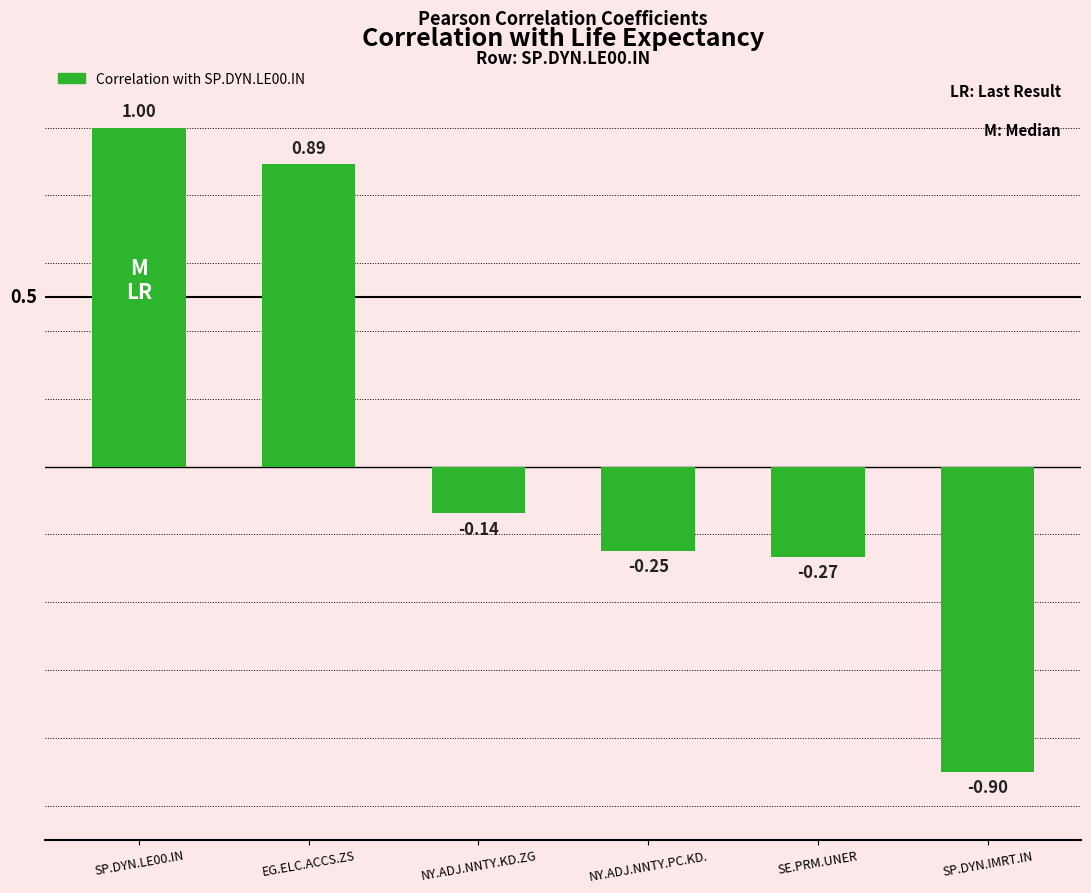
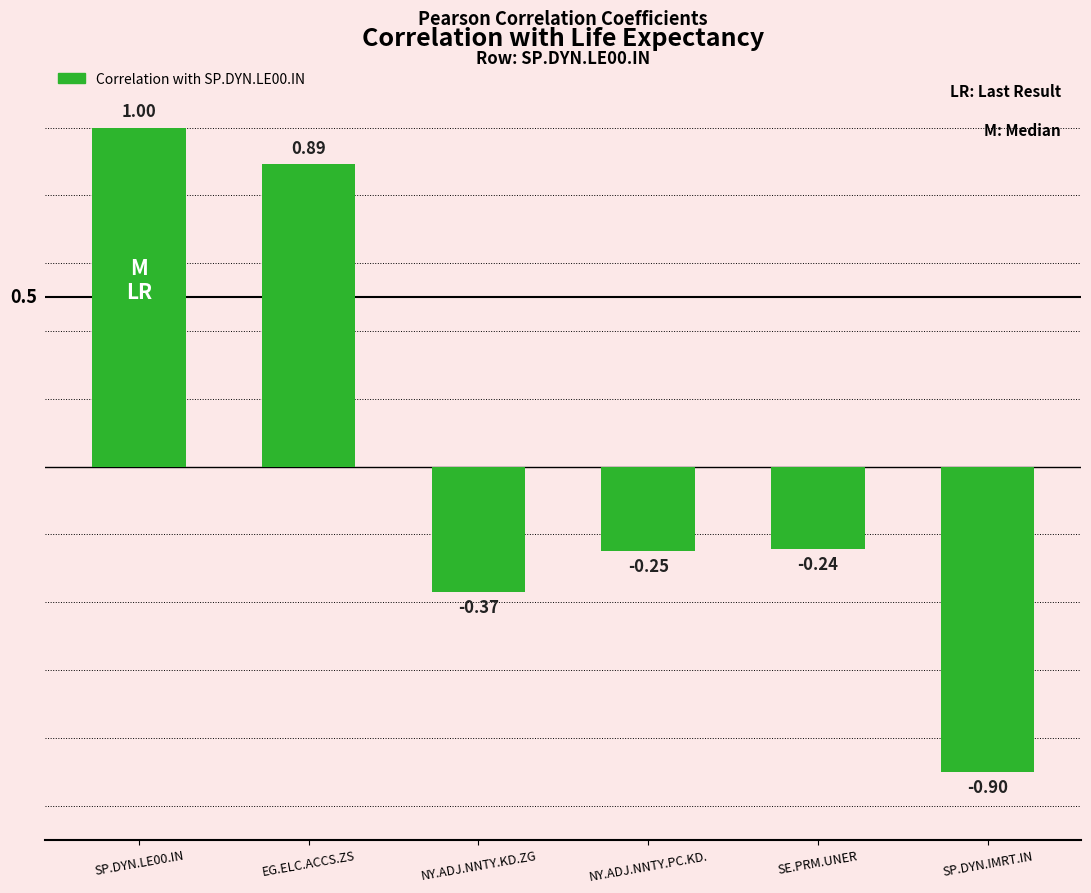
  {
    "SP.DYN.LE00.IN": 1.00,
    "EG.ELC.ACCS.ZS": 0.89,
-   "NY.ADJ.NNTY.KD.ZG": -0.14,
+   "NY.ADJ.NNTY.KD.ZG": -0.37,
    "NY.ADJ.NNTY.PC.KD.": -0.25,
-   "SE.PRM.UNER": -0.27,
+   "SE.PRM.UNER": -0.24,
    "SP.DYN.IMRT.IN": -0.90
  }
